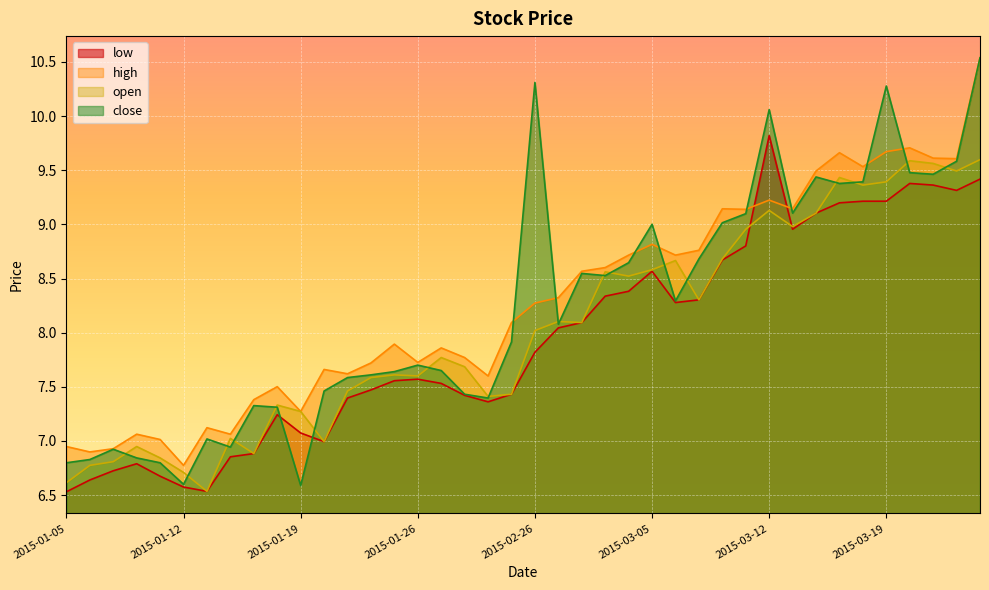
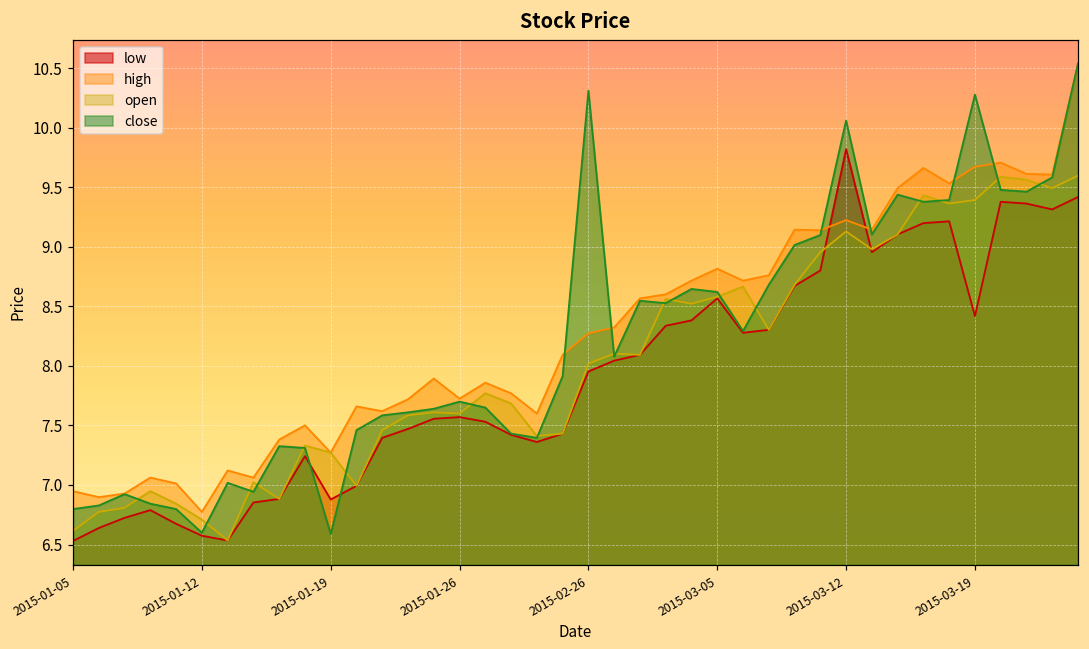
  {
    "low": {
      "2015-01-05": 6.53,
      "2015-01-12": 6.57,
-     "2015-01-19": 7.07,
+     "2015-01-19": 6.88,
      "2015-01-26": 7.57,
-     "2015-02-26": 7.82,
+     "2015-02-26": 7.95,
      "2015-03-12": 9.82,
-     "2015-03-19": 9.21
+     "2015-03-19": 8.42
    },
    "close": {
      "2015-01-05": 6.80,
      "2015-01-12": 6.60,
      "2015-01-19": 6.59,
      "2015-01-26": 7.70,
      "2015-02-26": 10.31,
-     "2015-03-05": 9.00,
+     "2015-03-05": 8.62,
      "2015-03-12": 10.06,
      "2015-03-19": 10.28
    }
  }
